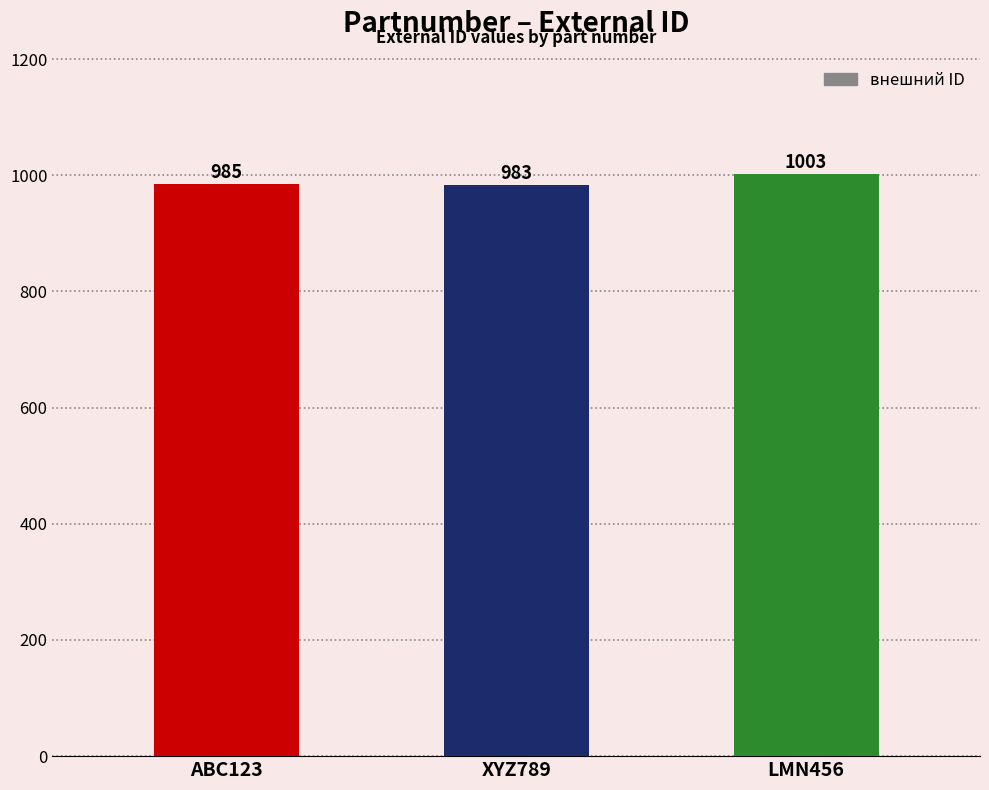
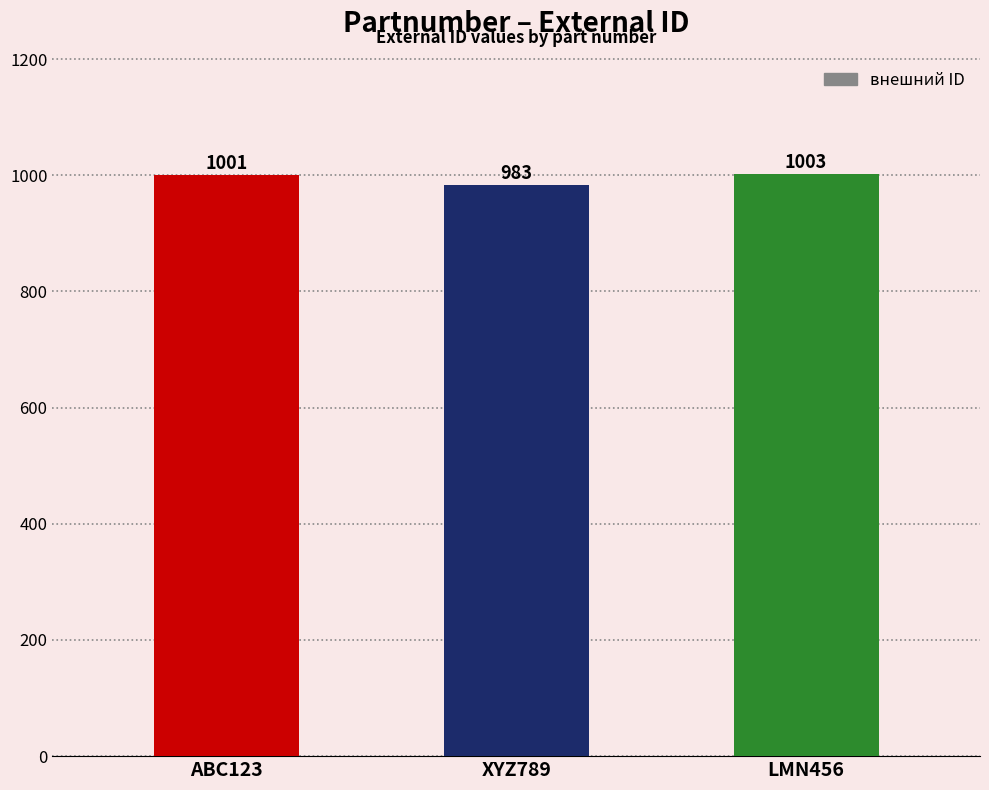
  {
-   "ABC123": 985,
+   "ABC123": 1001,
    "XYZ789": 983,
    "LMN456": 1003
  }
